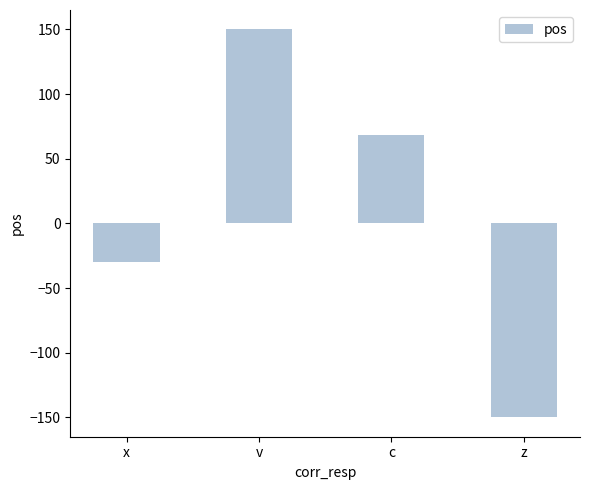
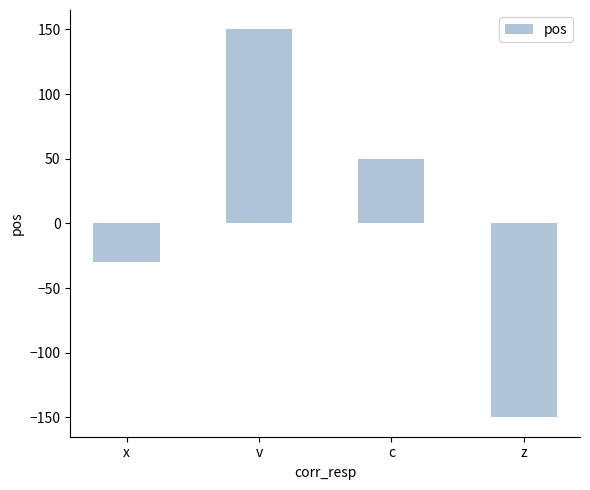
  {
    "x": -30,
    "v": 150,
-   "c": 68,
+   "c": 50,
    "z": -150
  }
